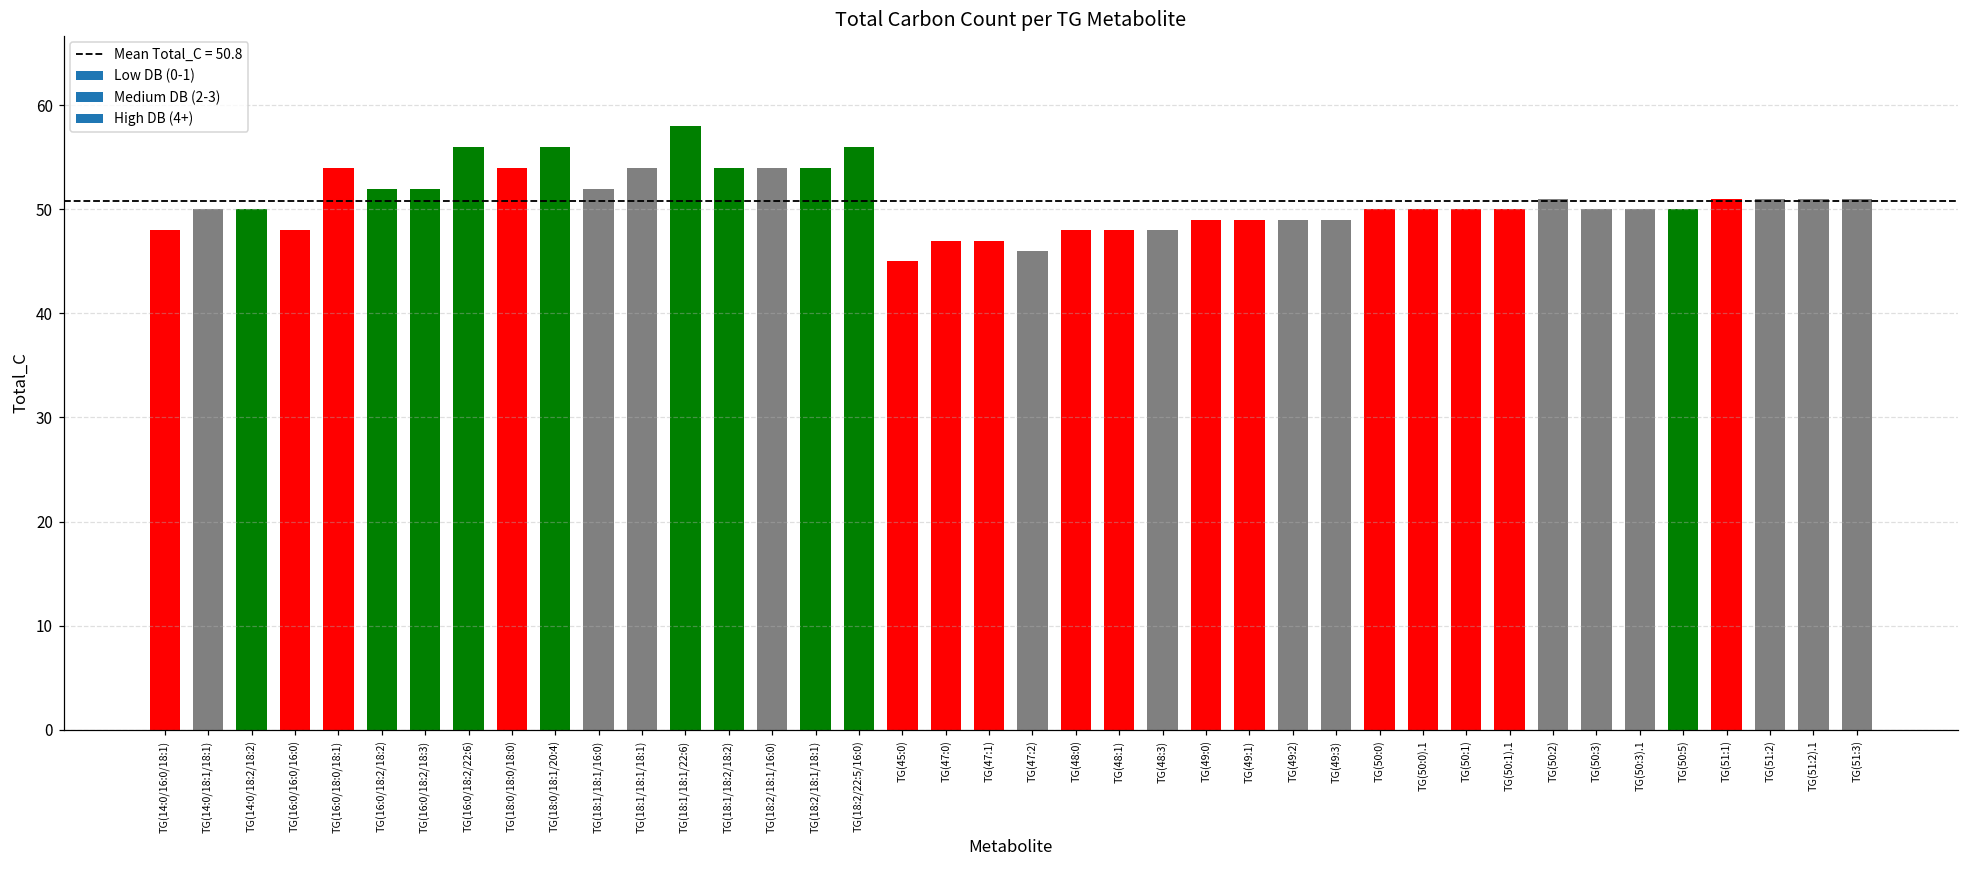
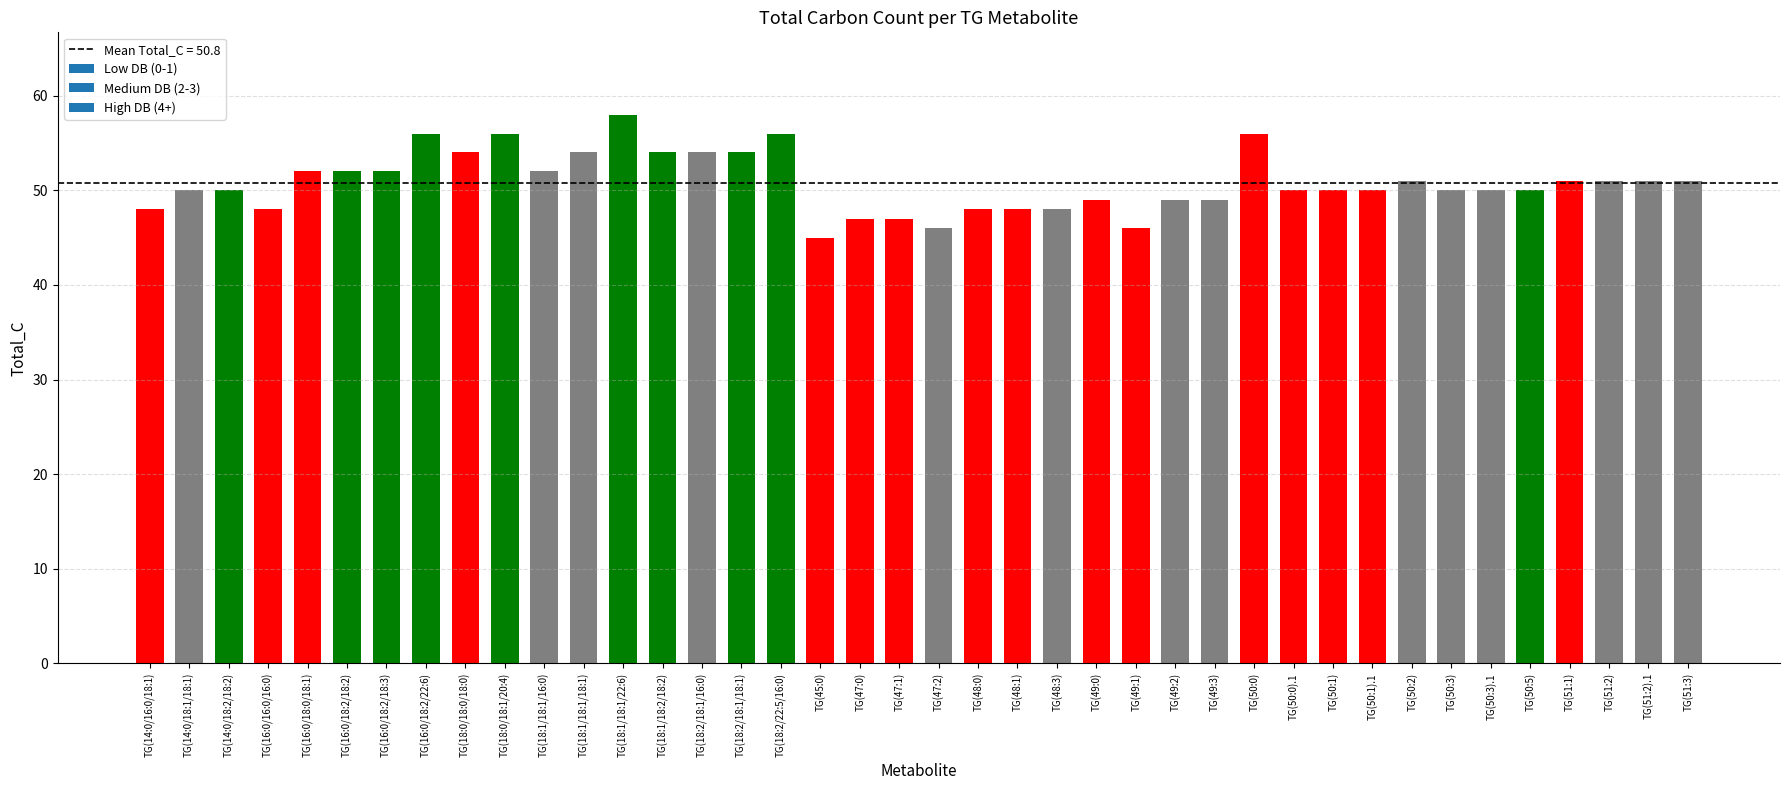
  {
    "TG(14:0/16:0/18:1)": 48,
    "TG(14:0/18:1/18:1)": 50,
    "TG(14:0/18:2/18:2)": 50,
    "TG(16:0/16:0/16:0)": 48,
-   "TG(16:0/18:0/18:1)": 54,
+   "TG(16:0/18:0/18:1)": 52,
    "TG(16:0/18:2/18:2)": 52,
    "TG(16:0/18:2/18:3)": 52,
    "TG(16:0/18:2/22:6)": 56,
    "TG(18:0/18:0/18:0)": 54,
    "TG(18:0/18:1/20:4)": 56,
    "TG(18:1/18:1/16:0)": 52,
    "TG(18:1/18:1/18:1)": 54,
    "TG(18:1/18:1/22:6)": 58,
    "TG(18:1/18:2/18:2)": 54,
    "TG(18:2/18:1/16:0)": 54,
    "TG(18:2/18:1/18:1)": 54,
    "TG(18:2/22:5/16:0)": 56,
    "TG(45:0)": 45,
    "TG(47:0)": 47,
    "TG(47:1)": 47,
    "TG(47:2)": 46,
    "TG(48:0)": 48,
    "TG(48:1)": 48,
    "TG(48:3)": 48,
    "TG(49:0)": 49,
-   "TG(49:1)": 49,
+   "TG(49:1)": 46,
    "TG(49:2)": 49,
    "TG(49:3)": 49,
-   "TG(50:0)": 50,
+   "TG(50:0)": 56,
    "TG(50:0).1": 50,
    "TG(50:1)": 50,
    "TG(50:1).1": 50,
    "TG(50:2)": 51,
    "TG(50:3)": 50,
    "TG(50:3).1": 50,
    "TG(50:5)": 50,
    "TG(51:1)": 51,
    "TG(51:2)": 51,
    "TG(51:2).1": 51,
    "TG(51:3)": 51
  }
